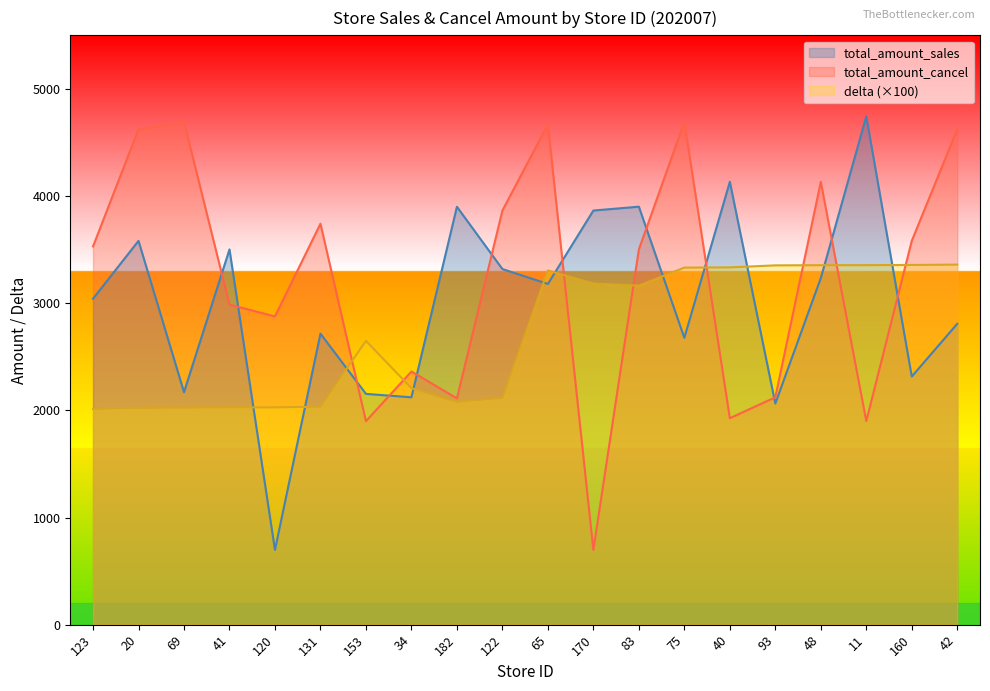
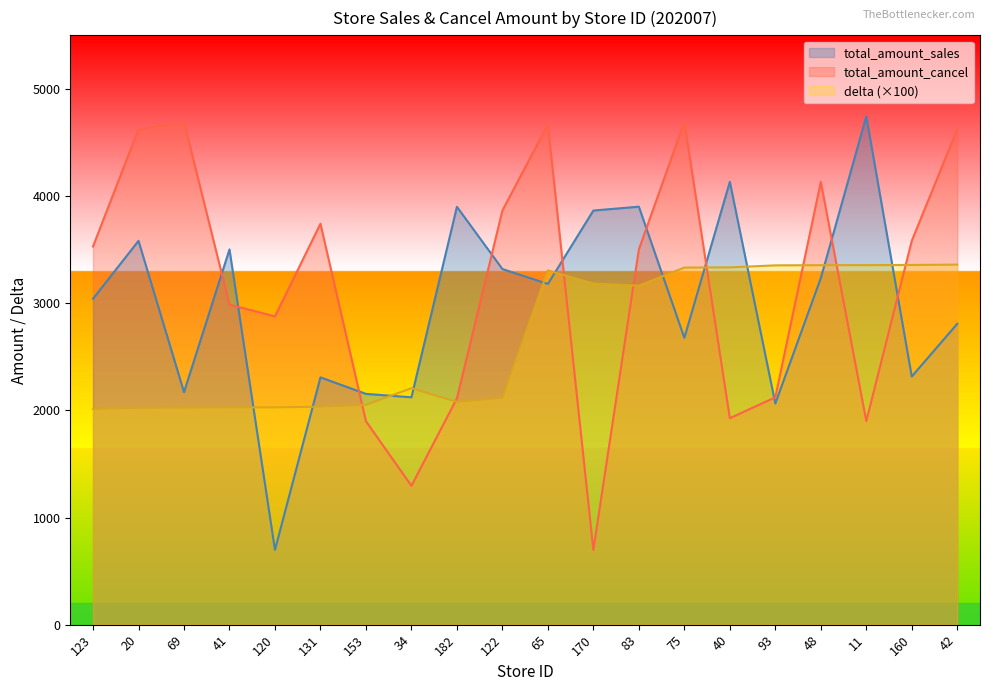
  {
    "total_amount_sales": {
      "123": 3040,
      "20": 3580,
      "69": 2170,
      "41": 3500,
      "120": 700,
-     "131": 2720,
+     "131": 2310,
      "153": 2150,
      "34": 2120,
      "182": 3900,
      "122": 3320,
      "65": 3180,
      "170": 3870,
      "83": 3900,
      "75": 2680,
      "40": 4130,
      "93": 2060,
      "48": 3230,
      "11": 4740,
      "160": 2320,
      "42": 2810
    },
    "total_amount_cancel": {
      "123": 3530,
      "20": 4620,
      "69": 4690,
      "41": 2990,
      "120": 2880,
      "131": 3740,
      "153": 1900,
-     "34": 2360,
+     "34": 1300,
      "182": 2110,
      "122": 3870,
      "65": 4670,
      "170": 700,
      "83": 3500,
      "75": 4690,
      "40": 1930,
      "93": 2120,
      "48": 4130,
      "11": 1900,
      "160": 3580,
      "42": 4620
    },
    "delta (×100)": {
      "123": 2010,
      "20": 2020,
      "69": 2030,
      "41": 2030,
      "120": 2030,
      "131": 2030,
-     "153": 2650,
+     "153": 2050,
      "34": 2210,
      "182": 2080,
      "122": 2120,
      "65": 3310,
      "170": 3180,
      "83": 3160,
      "75": 3330,
      "40": 3330,
      "93": 3350,
      "48": 3350,
      "11": 3360,
      "160": 3360,
      "42": 3360
    }
  }
